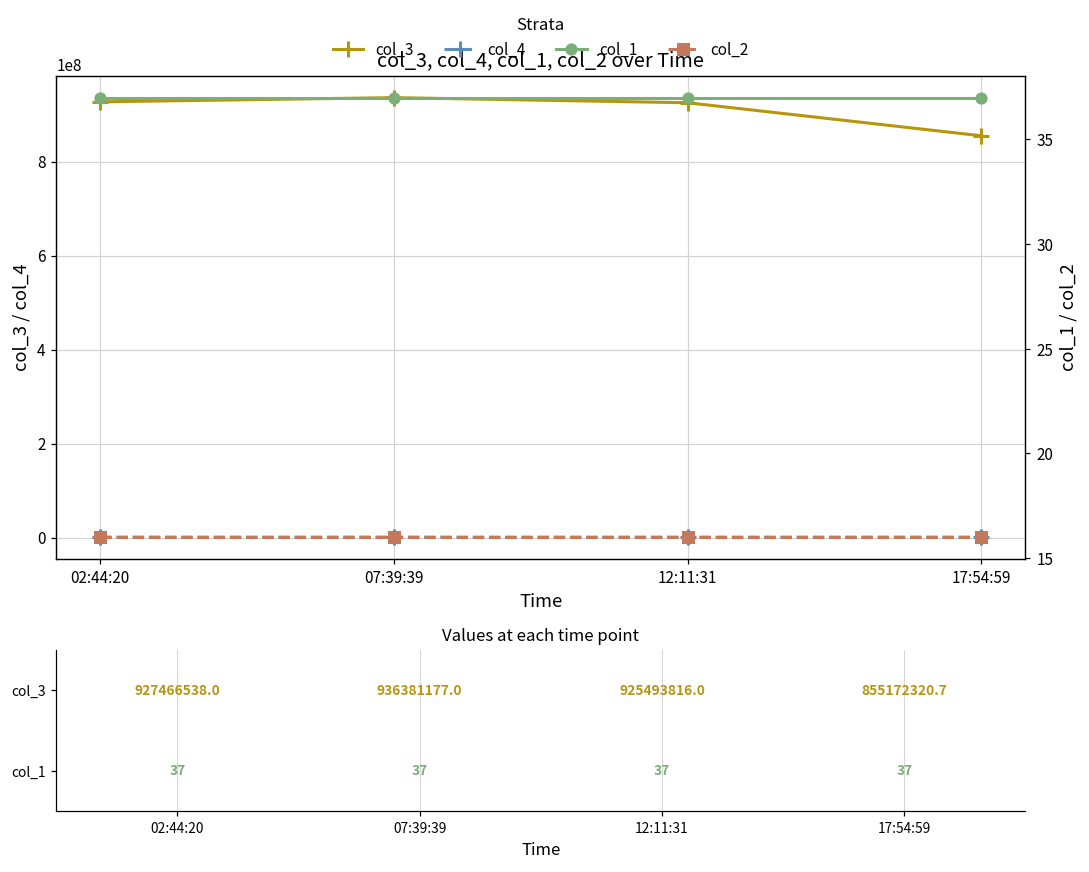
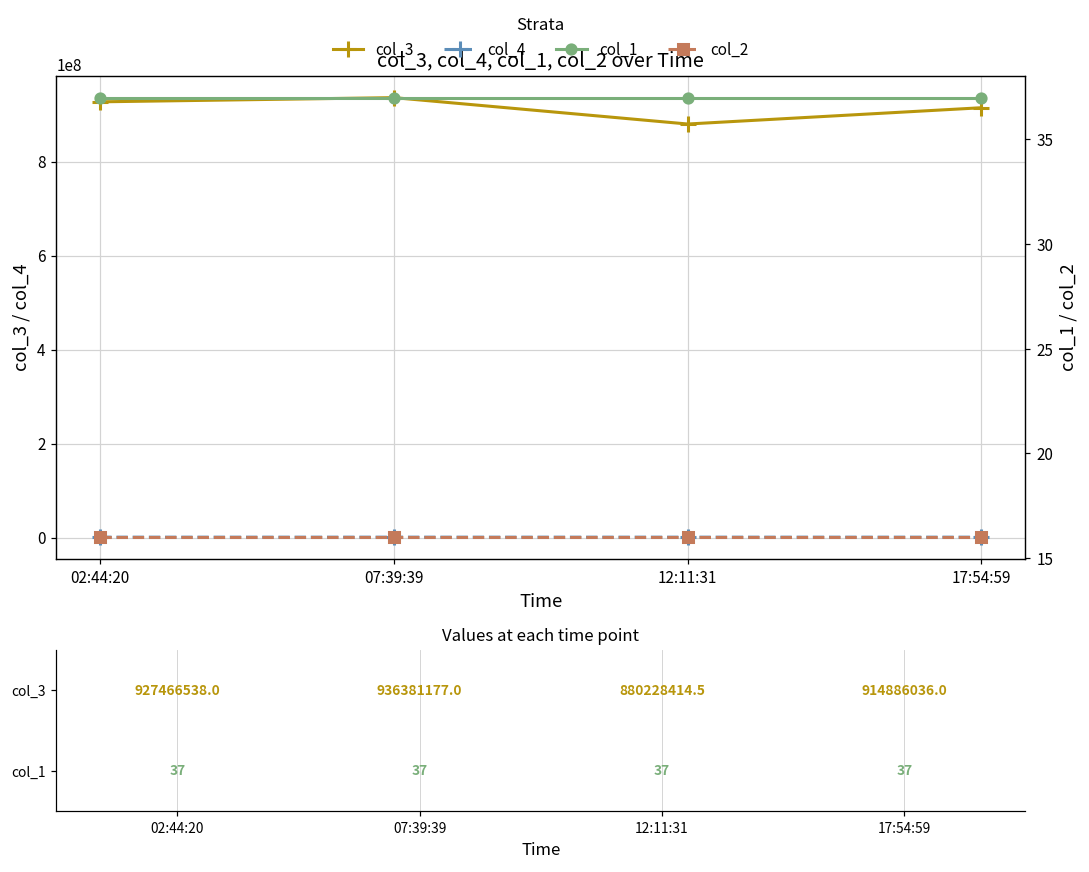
  {
    "col_3": {
-     "12:11:31": 925493816.0,
-     "17:54:59": 855172320.7
+     "12:11:31": 880228414.5,
+     "17:54:59": 914886036.0
    }
  }
